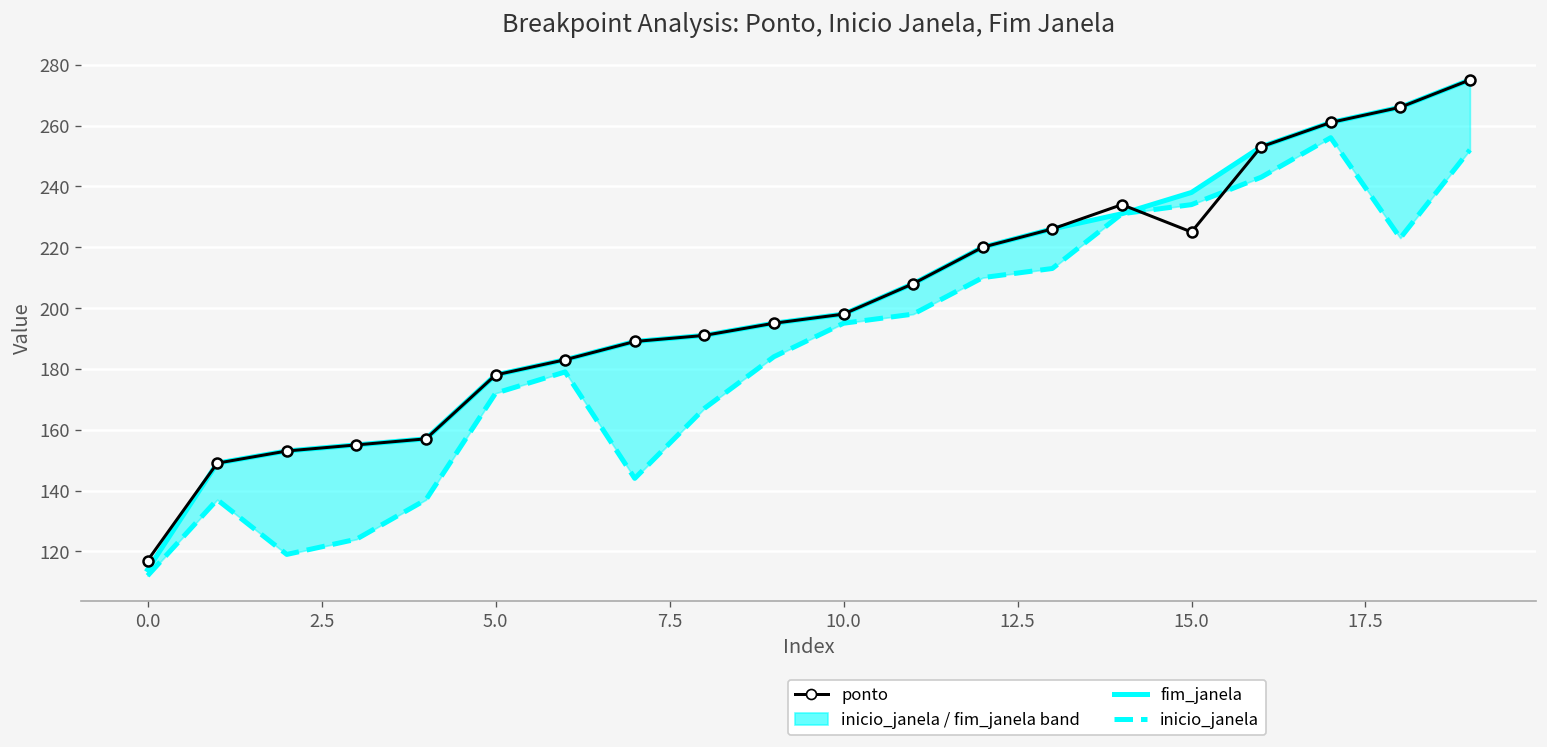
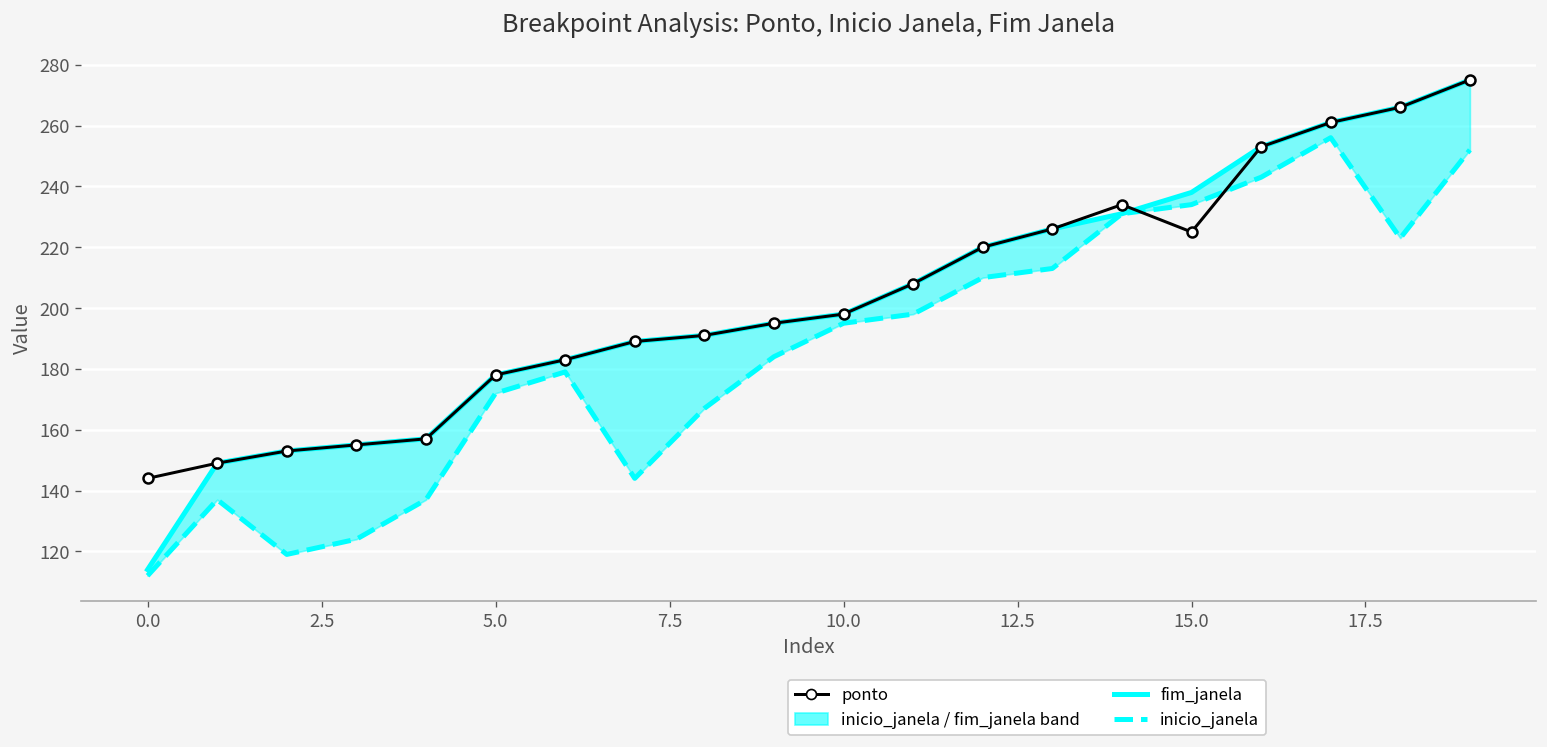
  {
    "ponto": {
-     "0.0": 117,
+     "0.0": 144,
      "15.0": 225
    }
  }
